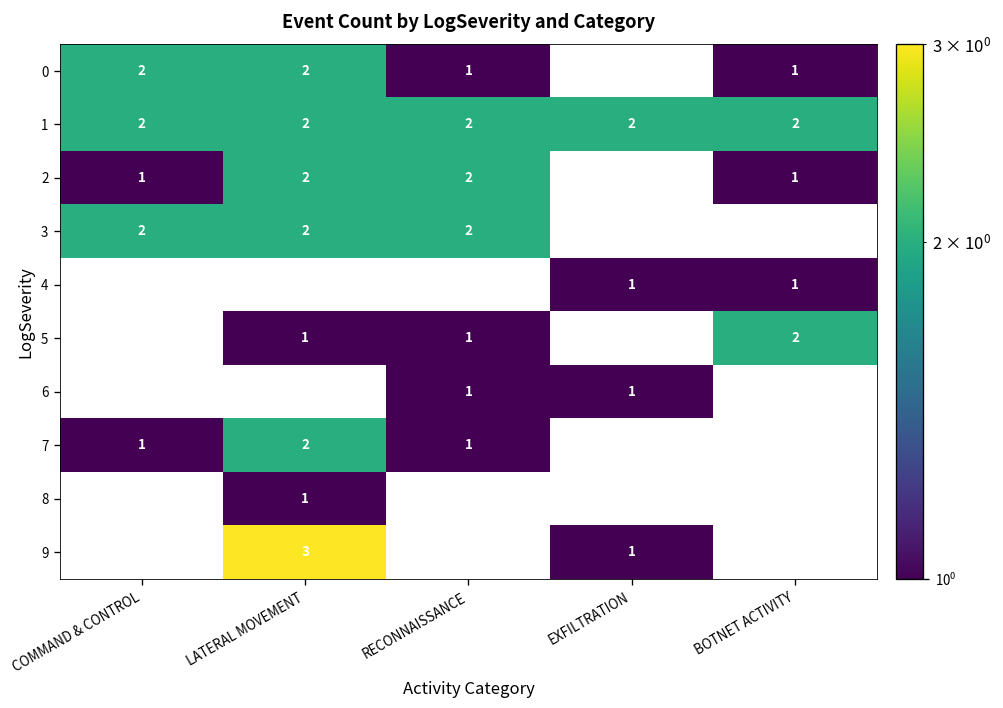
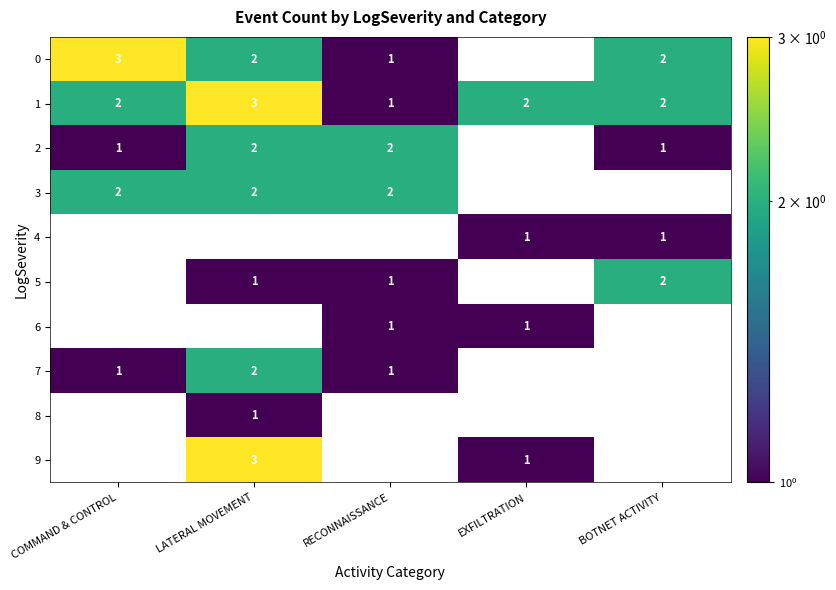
  {
    "0": {
-     "COMMAND & CONTROL": 2,
+     "COMMAND & CONTROL": 3,
      "LATERAL MOVEMENT": 2,
      "RECONNAISSANCE": 1,
-     "BOTNET ACTIVITY": 1
+     "BOTNET ACTIVITY": 2
    },
    "1": {
      "COMMAND & CONTROL": 2,
-     "LATERAL MOVEMENT": 2,
-     "RECONNAISSANCE": 2,
+     "LATERAL MOVEMENT": 3,
+     "RECONNAISSANCE": 1,
      "EXFILTRATION": 2,
      "BOTNET ACTIVITY": 2
    },
    "2": {
      "COMMAND & CONTROL": 1,
      "LATERAL MOVEMENT": 2,
      "RECONNAISSANCE": 2,
      "BOTNET ACTIVITY": 1
    },
    "3": {
      "COMMAND & CONTROL": 2,
      "LATERAL MOVEMENT": 2,
      "RECONNAISSANCE": 2
    },
    "4": {
      "EXFILTRATION": 1,
      "BOTNET ACTIVITY": 1
    },
    "5": {
      "LATERAL MOVEMENT": 1,
      "RECONNAISSANCE": 1,
      "BOTNET ACTIVITY": 2
    },
    "6": {
      "RECONNAISSANCE": 1,
      "EXFILTRATION": 1
    },
    "7": {
      "COMMAND & CONTROL": 1,
      "LATERAL MOVEMENT": 2,
      "RECONNAISSANCE": 1
    },
    "8": {
      "LATERAL MOVEMENT": 1
    },
    "9": {
      "LATERAL MOVEMENT": 3,
      "EXFILTRATION": 1
    }
  }
